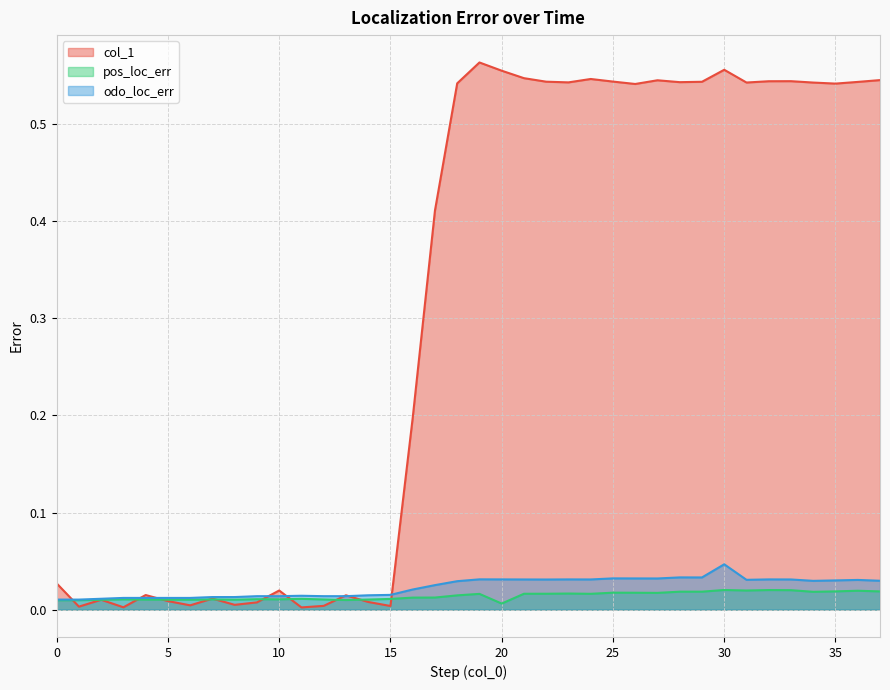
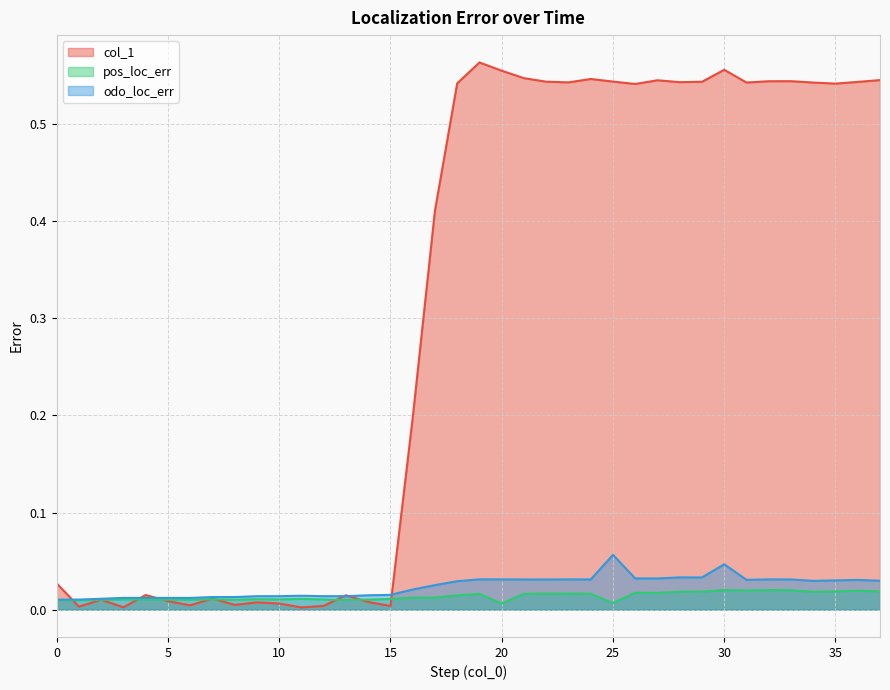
  {
    "col_1": {
      "0": 0.03,
-     "10": 0.02,
+     "10": 0.01,
      "15": 0.00,
      "20": 0.56,
      "25": 0.54,
      "30": 0.56,
      "35": 0.54
    },
    "pos_loc_err": {
      "10": 0.01,
      "15": 0.01,
      "20": 0.01,
-     "25": 0.02,
+     "25": 0.01,
      "30": 0.02,
      "35": 0.02
    },
    "odo_loc_err": {
      "10": 0.01,
      "15": 0.02,
      "20": 0.03,
-     "25": 0.03,
+     "25": 0.06,
      "30": 0.05,
      "35": 0.03
    }
  }
